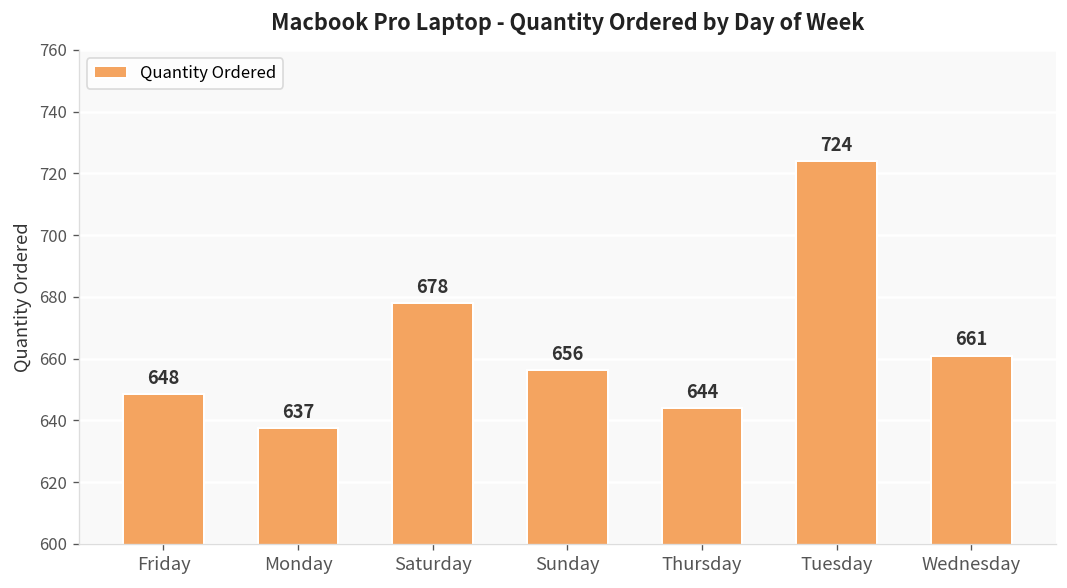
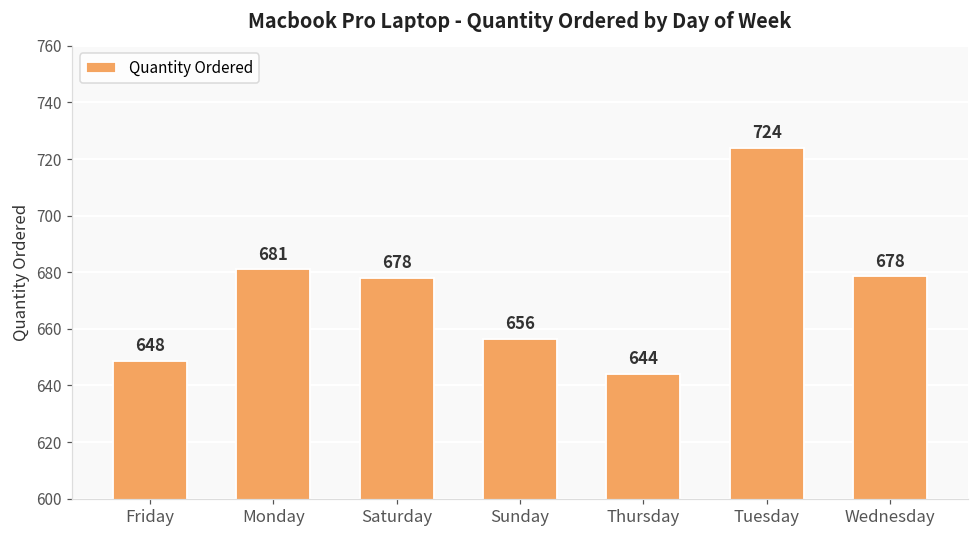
  {
-   "Monday": 637,
+   "Monday": 681,
    "Saturday": 678,
    "Sunday": 656,
    "Thursday": 644,
    "Tuesday": 724,
-   "Wednesday": 661
+   "Wednesday": 678
  }
